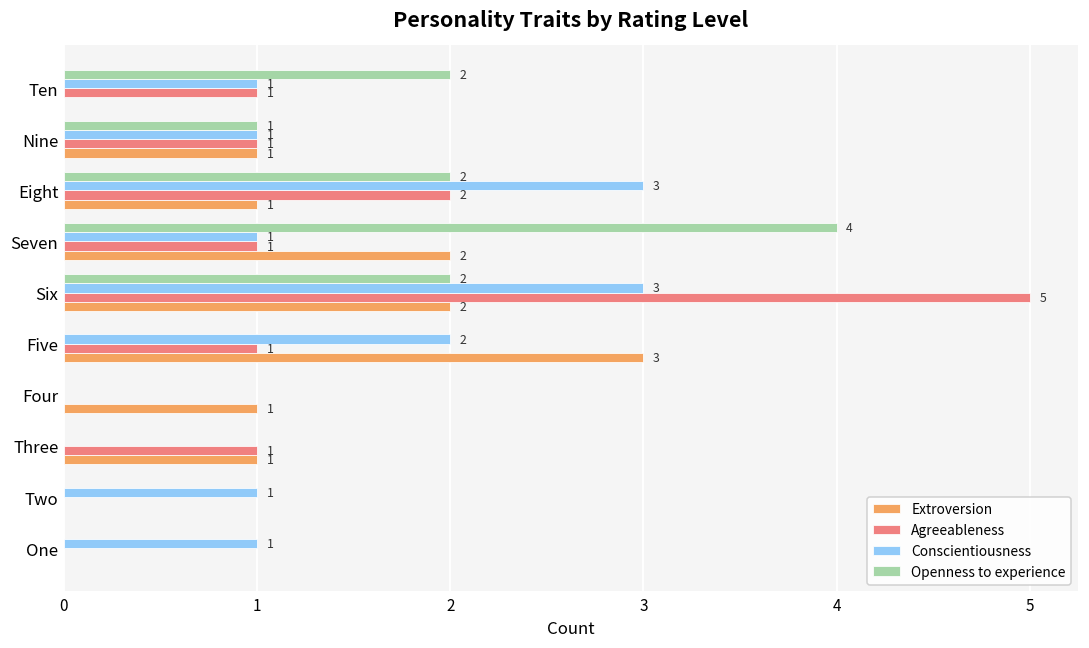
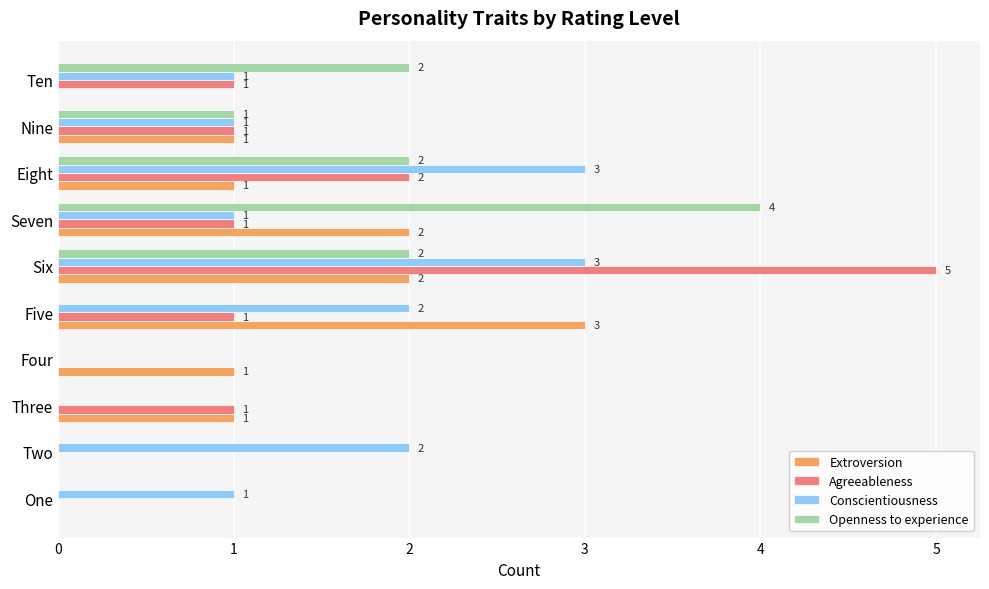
  {
    "Conscientiousness": {
      "Eight": 3,
      "Six": 3,
      "Five": 2,
-     "Two": 1,
+     "Two": 2,
      "One": 1
    },
    "Openness to experience": {
      "Ten": 2,
      "Eight": 2,
      "Seven": 4,
      "Six": 2
    }
  }
